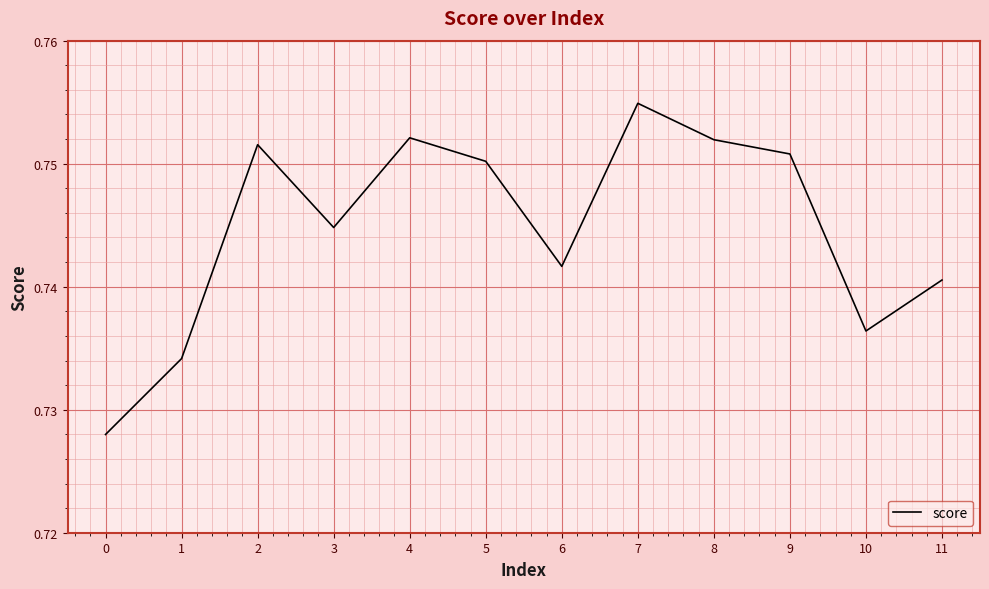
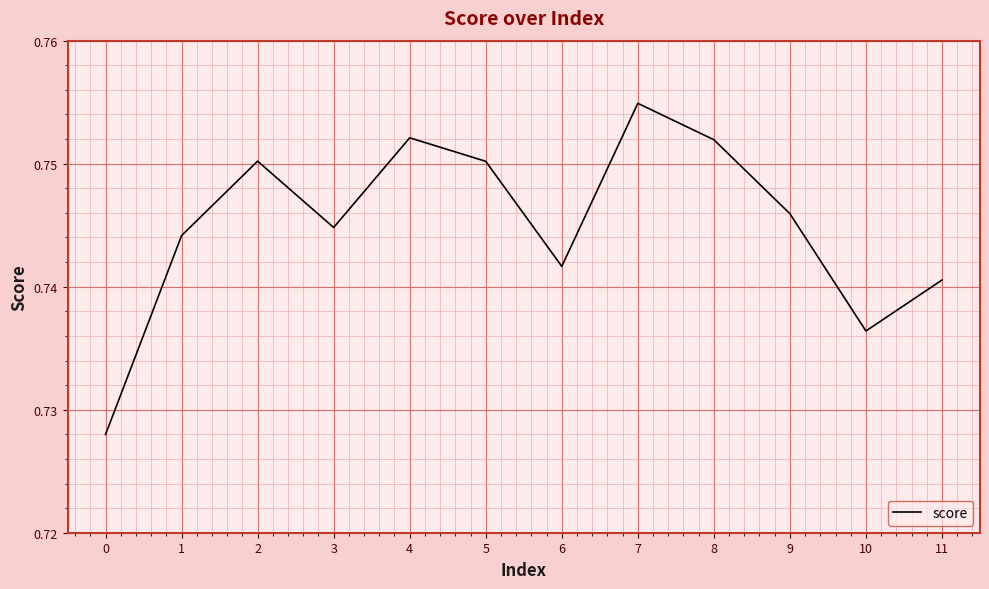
  {
    "0": 0.7280,
-   "1": 0.7342,
-   "2": 0.7515,
+   "1": 0.7442,
+   "2": 0.7502,
    "3": 0.7448,
    "4": 0.7521,
    "5": 0.7502,
    "6": 0.7417,
    "7": 0.7549,
    "8": 0.7519,
-   "9": 0.7508,
+   "9": 0.7459,
    "10": 0.7364,
    "11": 0.7405
  }
